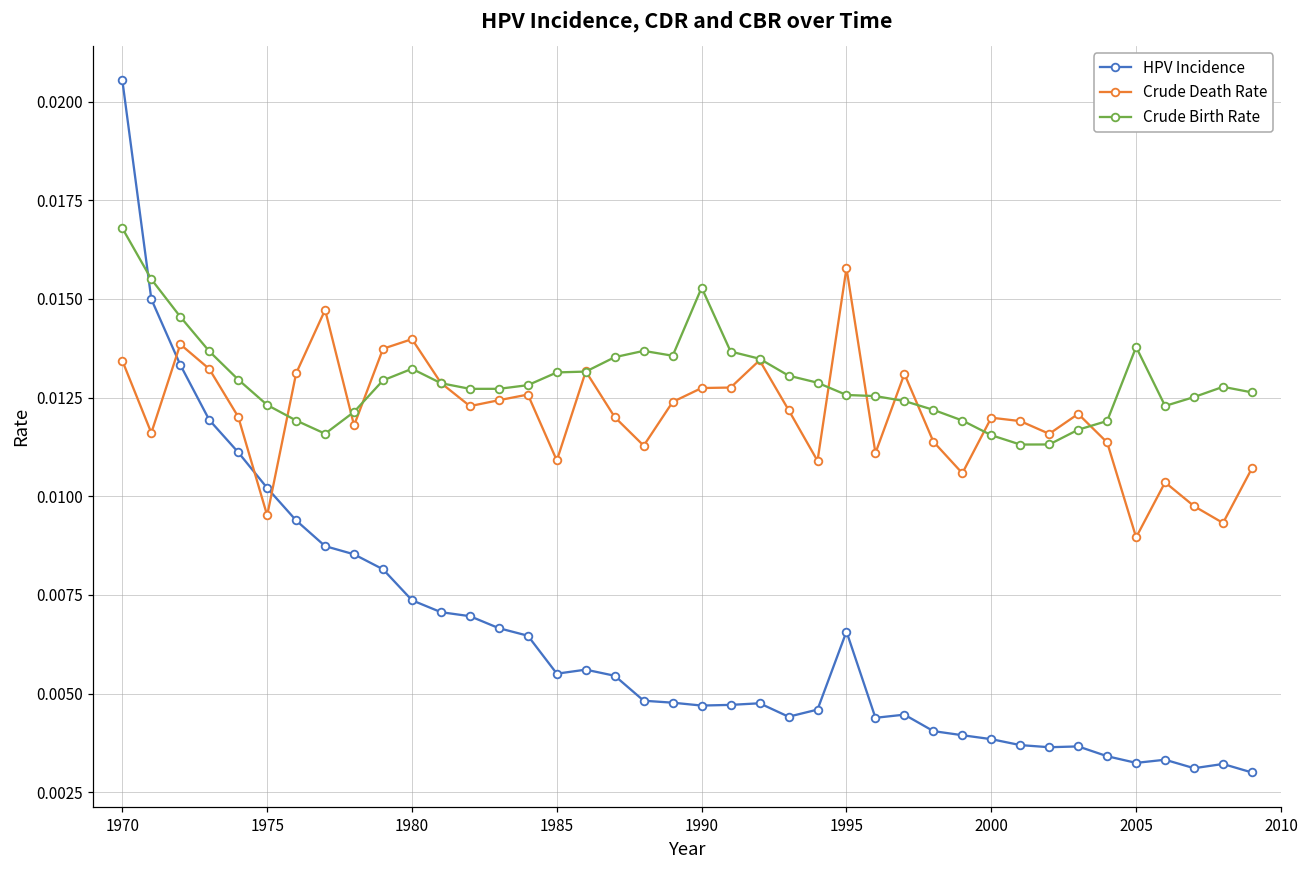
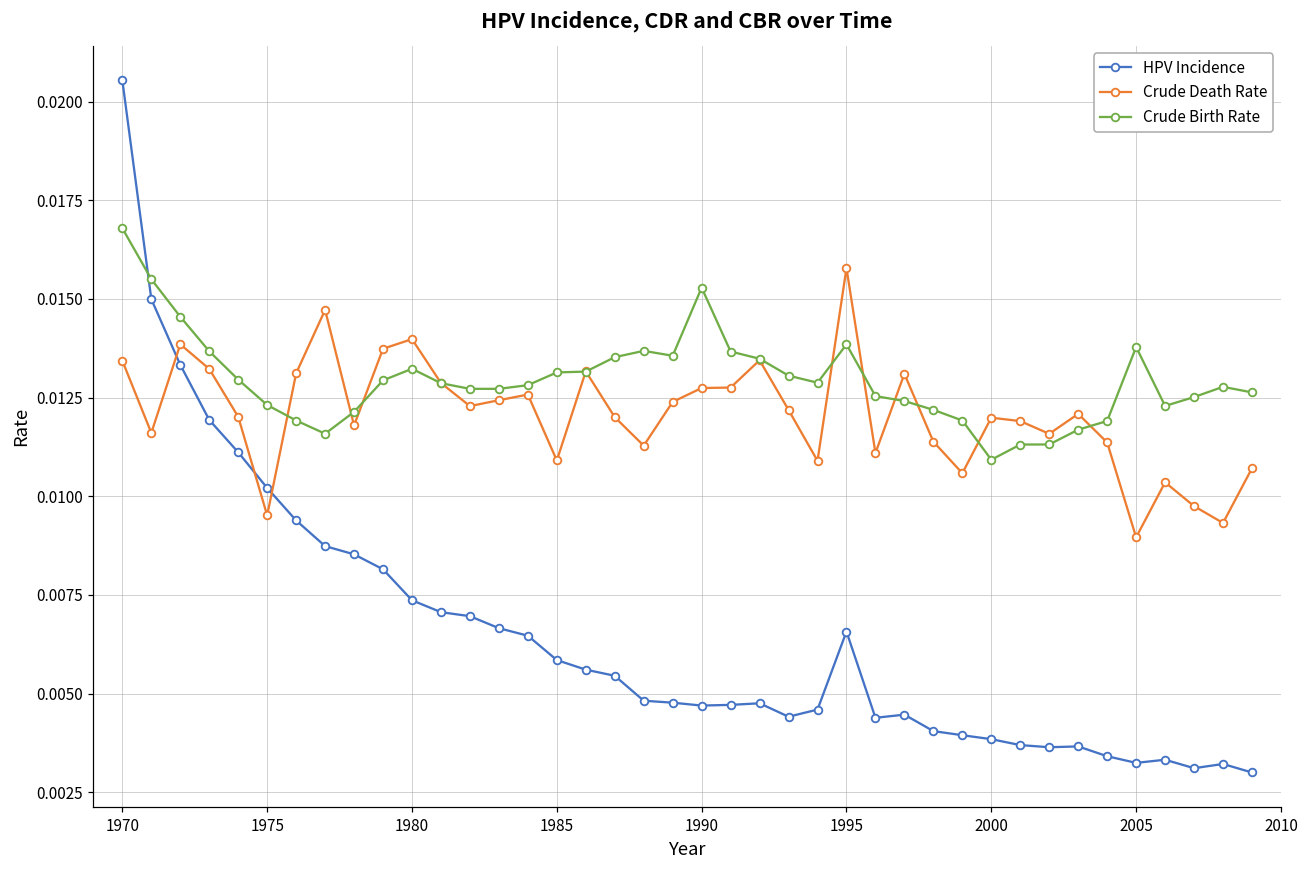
  {
    "HPV Incidence": {
      "1970": 0.0205,
      "1975": 0.0102,
      "1980": 0.0074,
-     "1985": 0.0055,
+     "1985": 0.0058,
      "1990": 0.0047,
      "1995": 0.0066,
      "2000": 0.0038,
      "2005": 0.0032
    },
    "Crude Death Rate": {
      "1970": 0.0134,
      "1975": 0.0095,
      "1980": 0.0140,
      "1985": 0.0109,
      "1990": 0.0127,
      "1995": 0.0158,
      "2000": 0.0120,
      "2005": 0.0090
    },
    "Crude Birth Rate": {
      "1970": 0.0168,
      "1975": 0.0123,
      "1980": 0.0132,
      "1985": 0.0131,
      "1990": 0.0153,
-     "1995": 0.0126,
-     "2000": 0.0115,
+     "1995": 0.0138,
+     "2000": 0.0109,
      "2005": 0.0138
    }
  }
